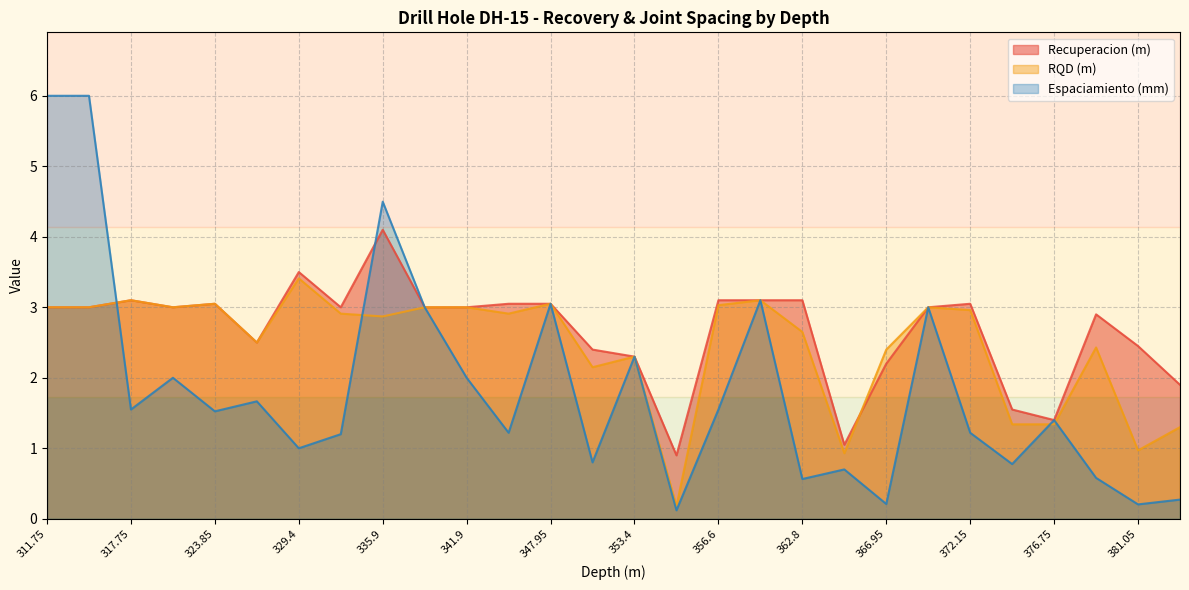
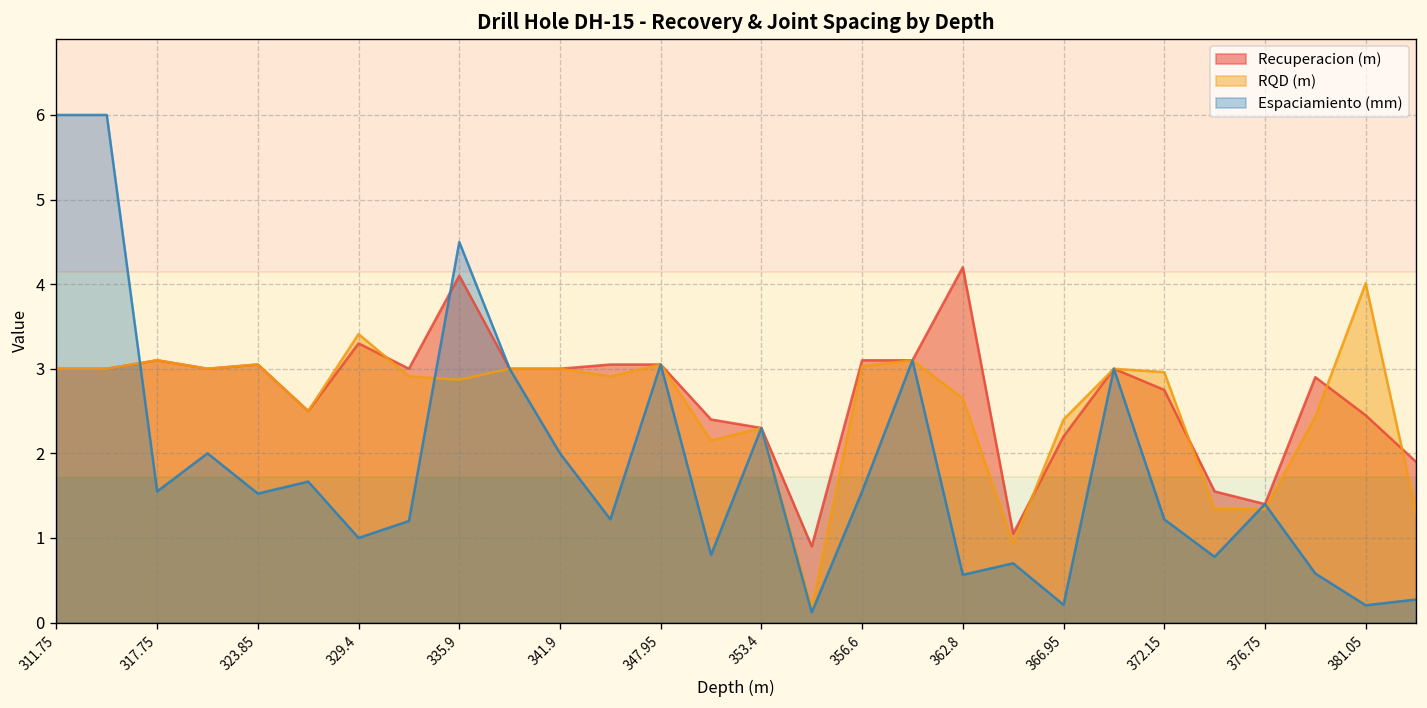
  {
    "Recuperacion (m)": {
-     "329.4": 3.5,
+     "329.4": 3.3,
      "335.9": 4.1,
      "356.6": 3.1,
-     "362.8": 3.1,
+     "362.8": 4.2,
      "366.95": 2.2,
-     "372.15": 3.1,
+     "372.15": 2.8,
      "381.05": 2.5
    },
    "RQD (m)": {
      "329.4": 3.4,
      "335.9": 2.9,
      "356.6": 3.0,
      "362.8": 2.7,
      "366.95": 2.4,
      "372.15": 3.0,
      "376.75": 1.3,
-     "381.05": 1.0
+     "381.05": 4.0
    },
    "Espaciamiento (mm)": {
      "311.75": 6.0,
      "317.75": 1.6,
      "323.85": 1.5,
      "329.4": 1.0,
      "335.9": 4.5,
      "341.9": 2.0,
      "356.6": 1.6,
      "362.8": 0.6,
      "366.95": 0.2,
      "372.15": 1.2,
      "381.05": 0.2
    }
  }
